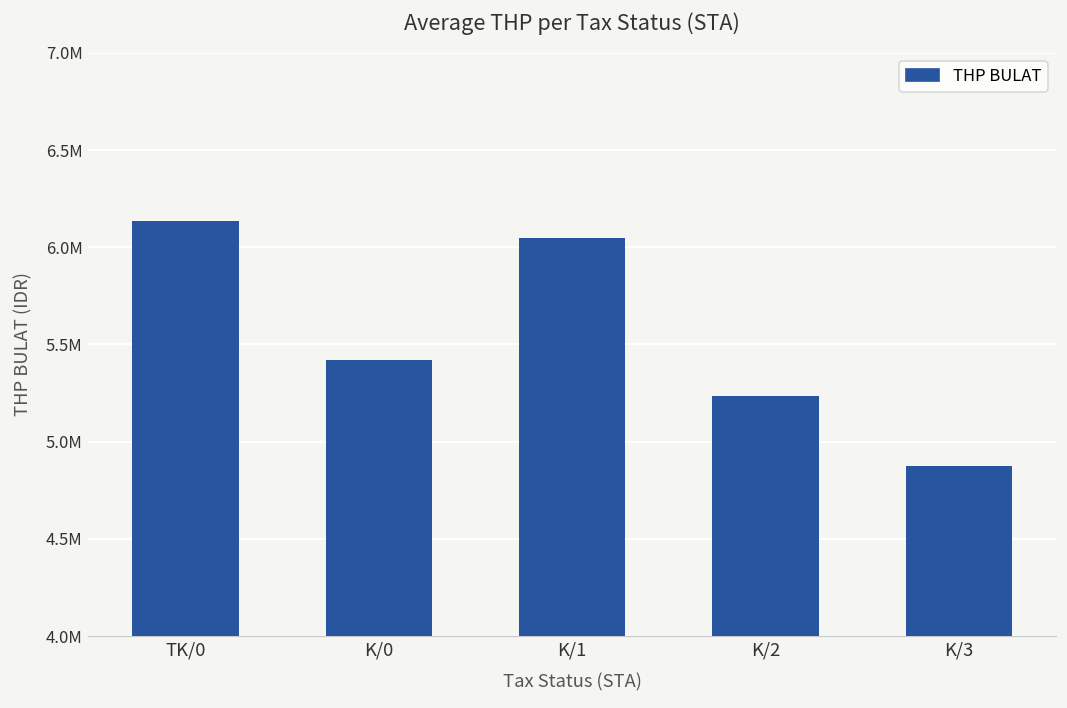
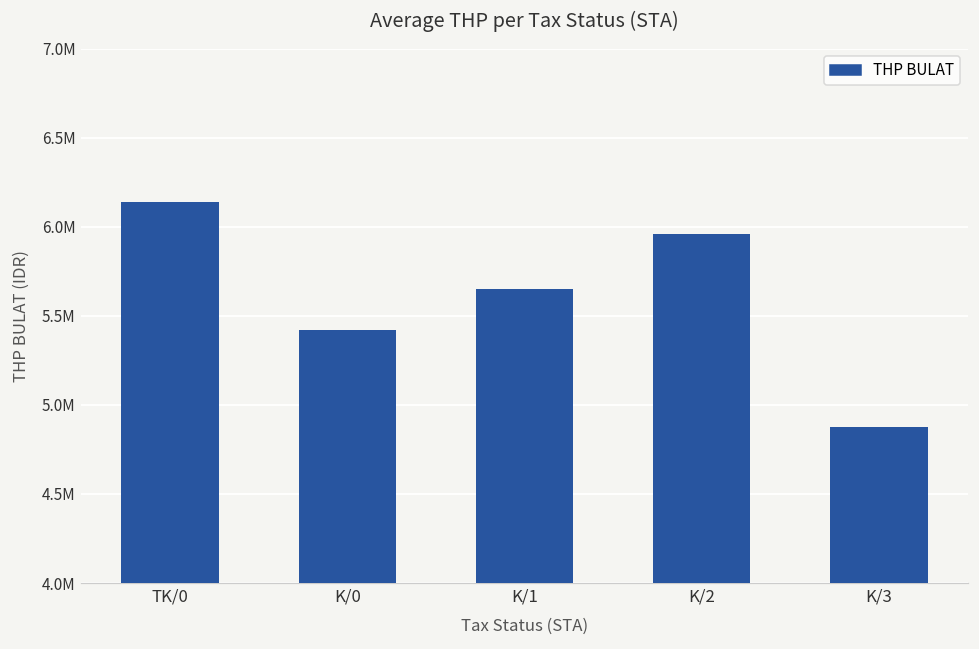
  {
    "TK/0": 6140000,
    "K/0": 5420000,
-   "K/1": 6050000,
-   "K/2": 5230000,
+   "K/1": 5650000,
+   "K/2": 5960000,
    "K/3": 4880000
  }
